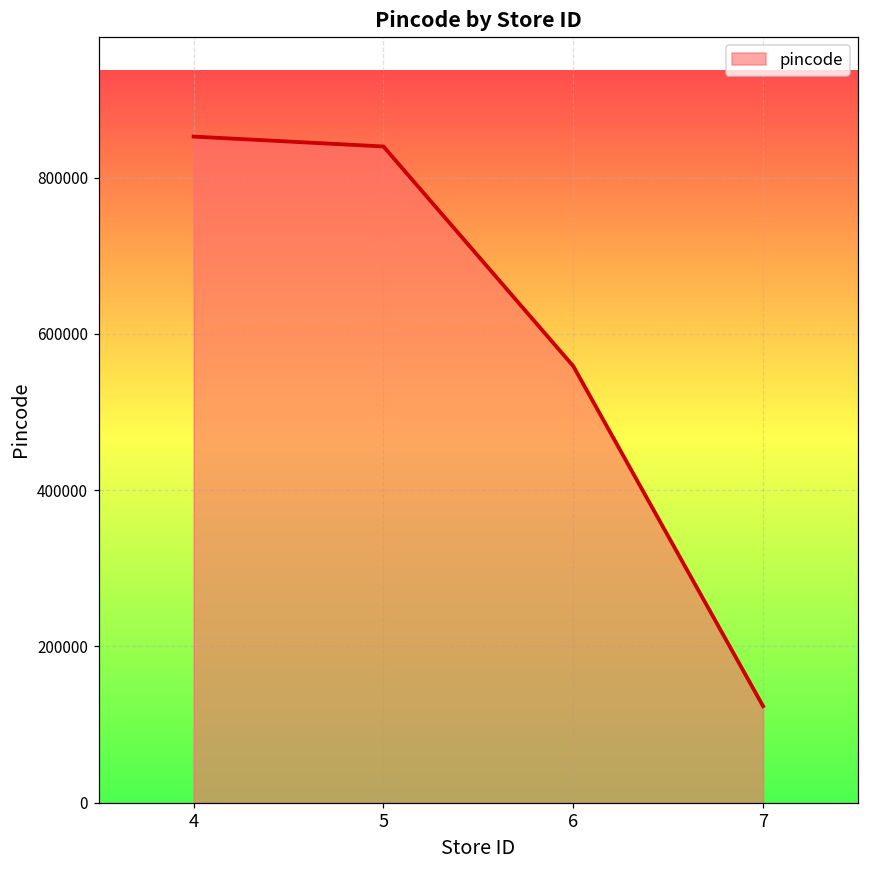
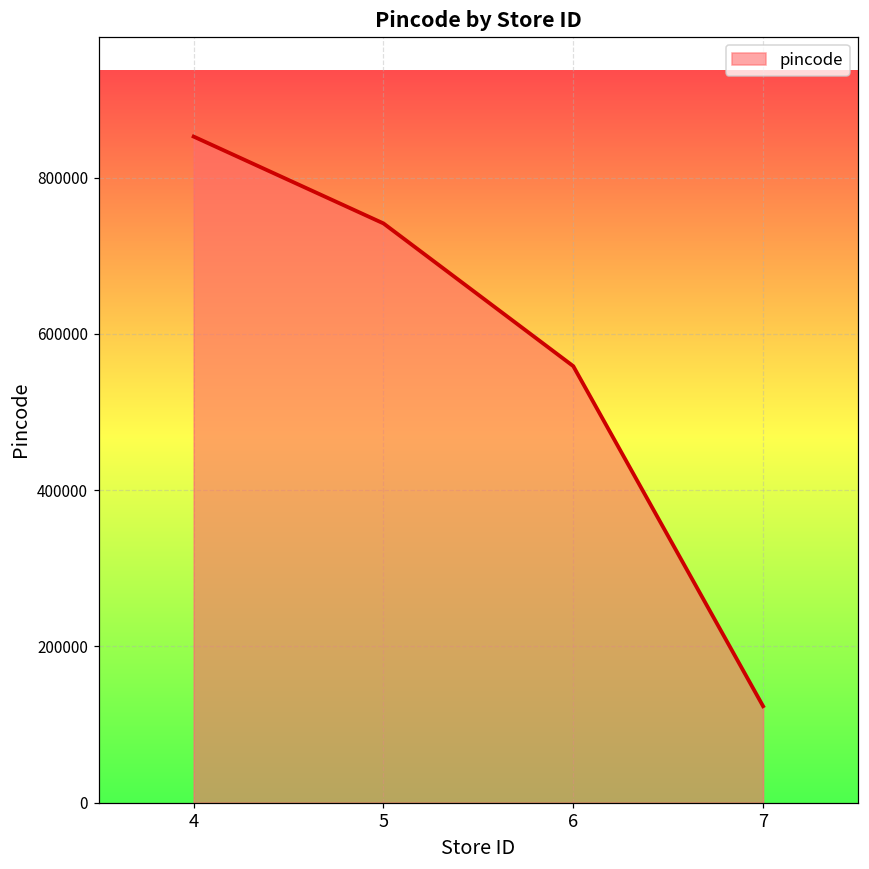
  {
    "4": 850000,
-   "5": 840000,
+   "5": 740000,
    "6": 560000,
    "7": 120000
  }
